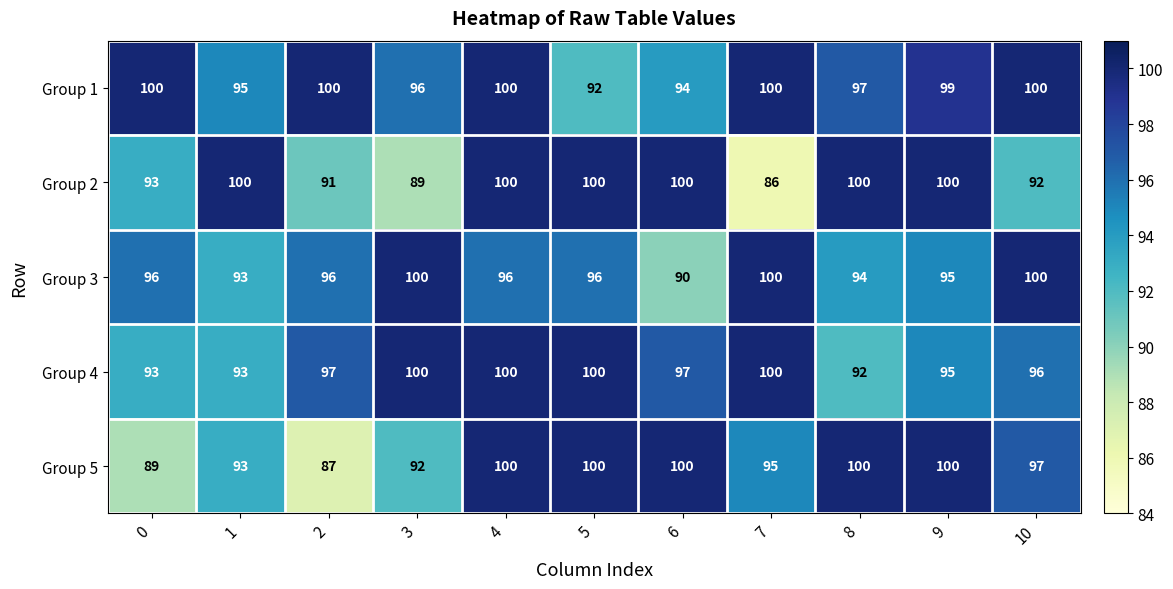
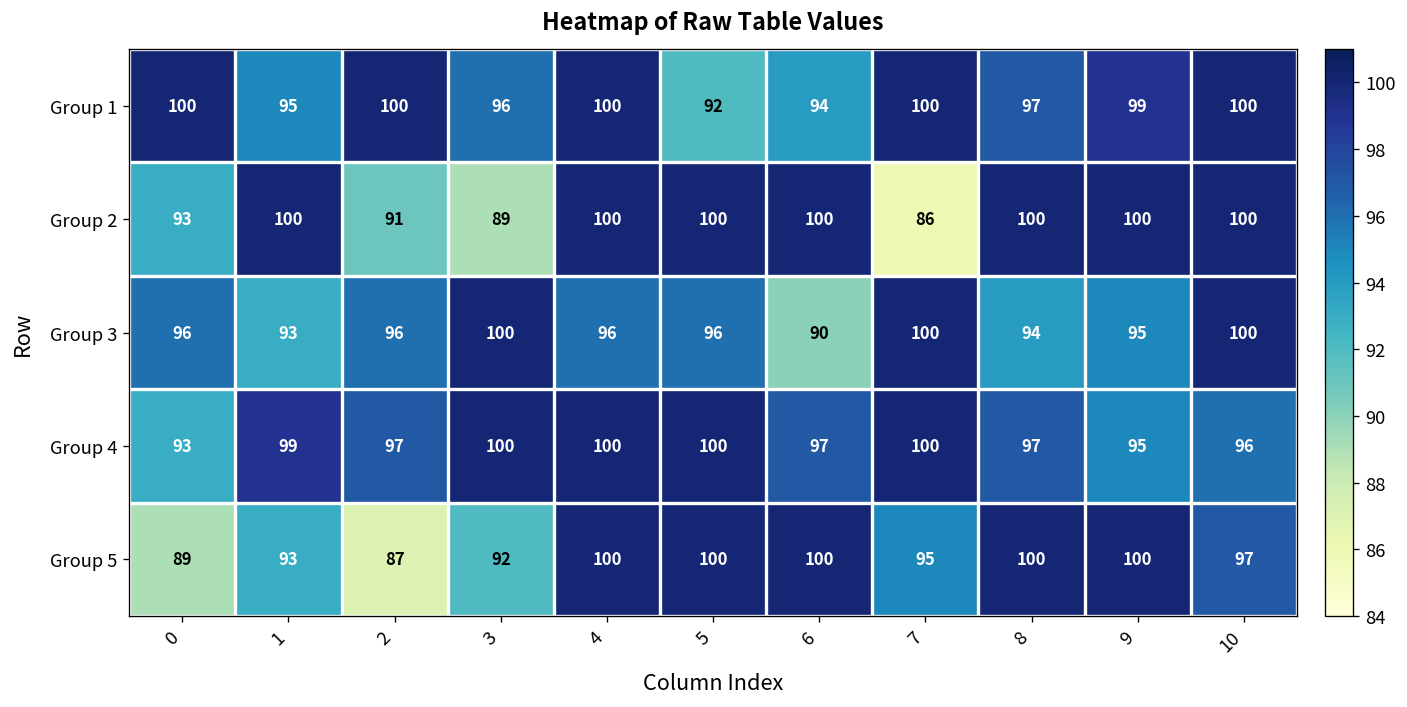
  {
    "Group 1": {
      "0": 100,
      "1": 95,
      "2": 100,
      "3": 96,
      "4": 100,
      "5": 92,
      "6": 94,
      "7": 100,
      "8": 97,
      "9": 99,
      "10": 100
    },
    "Group 2": {
      "0": 93,
      "1": 100,
      "2": 91,
      "3": 89,
      "4": 100,
      "5": 100,
      "6": 100,
      "7": 86,
      "8": 100,
      "9": 100,
-     "10": 92
+     "10": 100
    },
    "Group 3": {
      "0": 96,
      "1": 93,
      "2": 96,
      "3": 100,
      "4": 96,
      "5": 96,
      "6": 90,
      "7": 100,
      "8": 94,
      "9": 95,
      "10": 100
    },
    "Group 4": {
      "0": 93,
-     "1": 93,
+     "1": 99,
      "2": 97,
      "3": 100,
      "4": 100,
      "5": 100,
      "6": 97,
      "7": 100,
-     "8": 92,
+     "8": 97,
      "9": 95,
      "10": 96
    },
    "Group 5": {
      "0": 89,
      "1": 93,
      "2": 87,
      "3": 92,
      "4": 100,
      "5": 100,
      "6": 100,
      "7": 95,
      "8": 100,
      "9": 100,
      "10": 97
    }
  }
